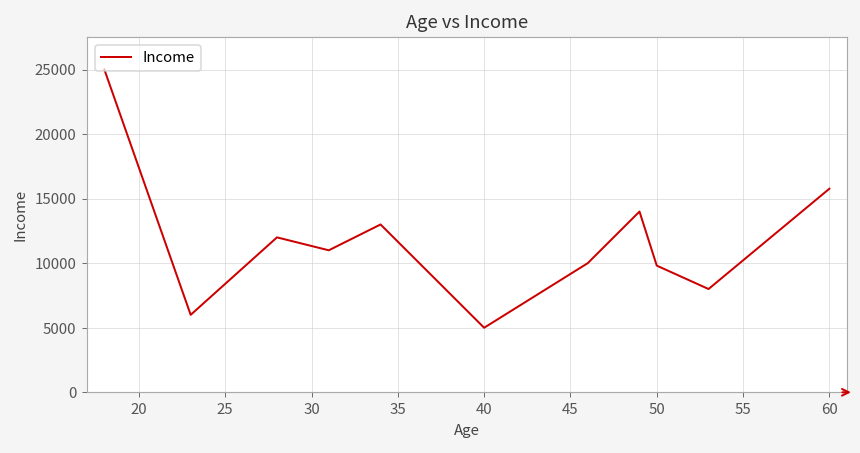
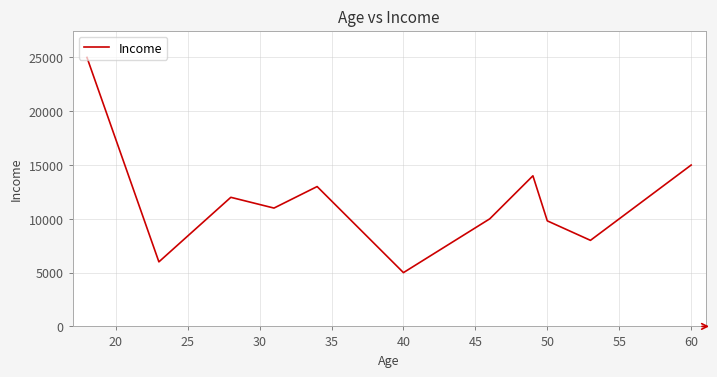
  {
    "40": 5000,
    "50": 9800,
-   "60": 15800
+   "60": 15000
  }
